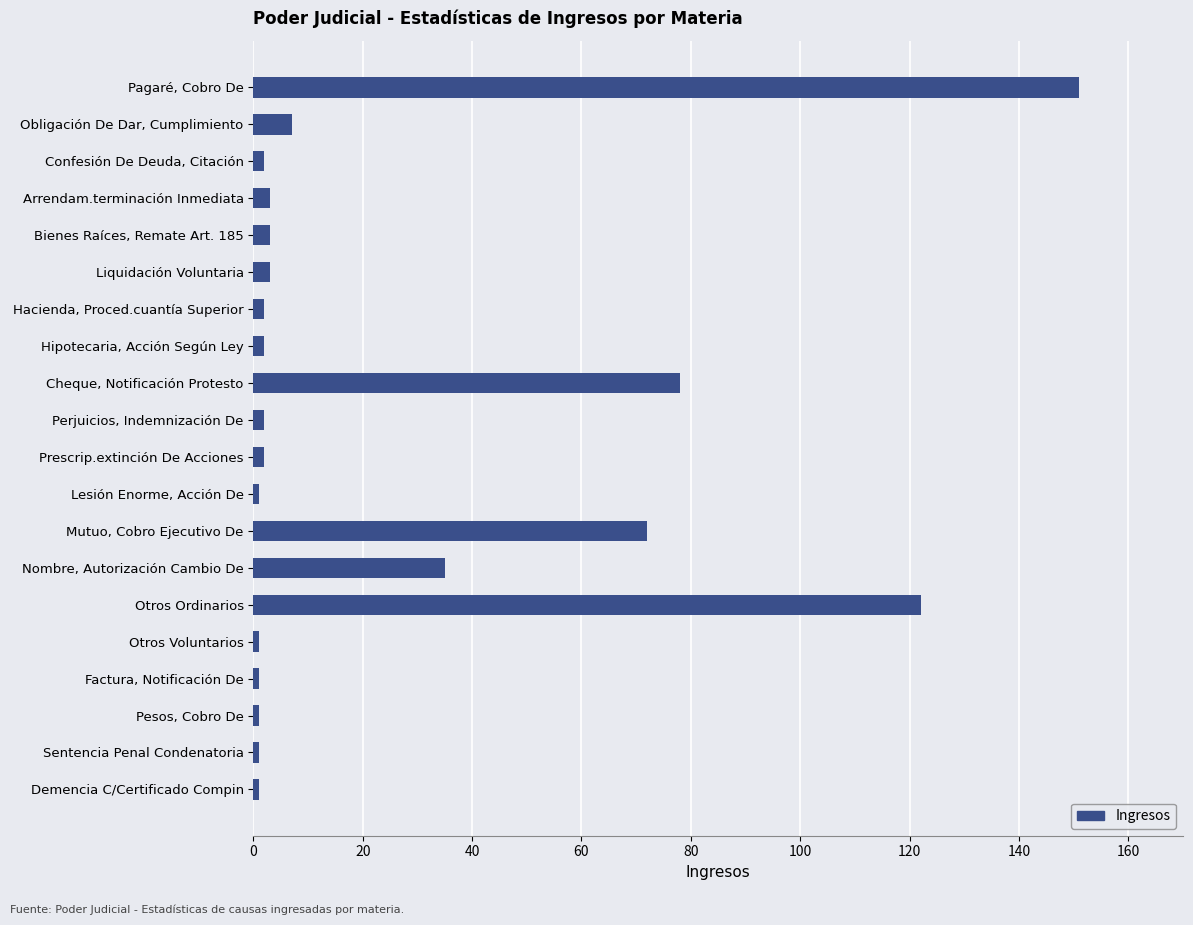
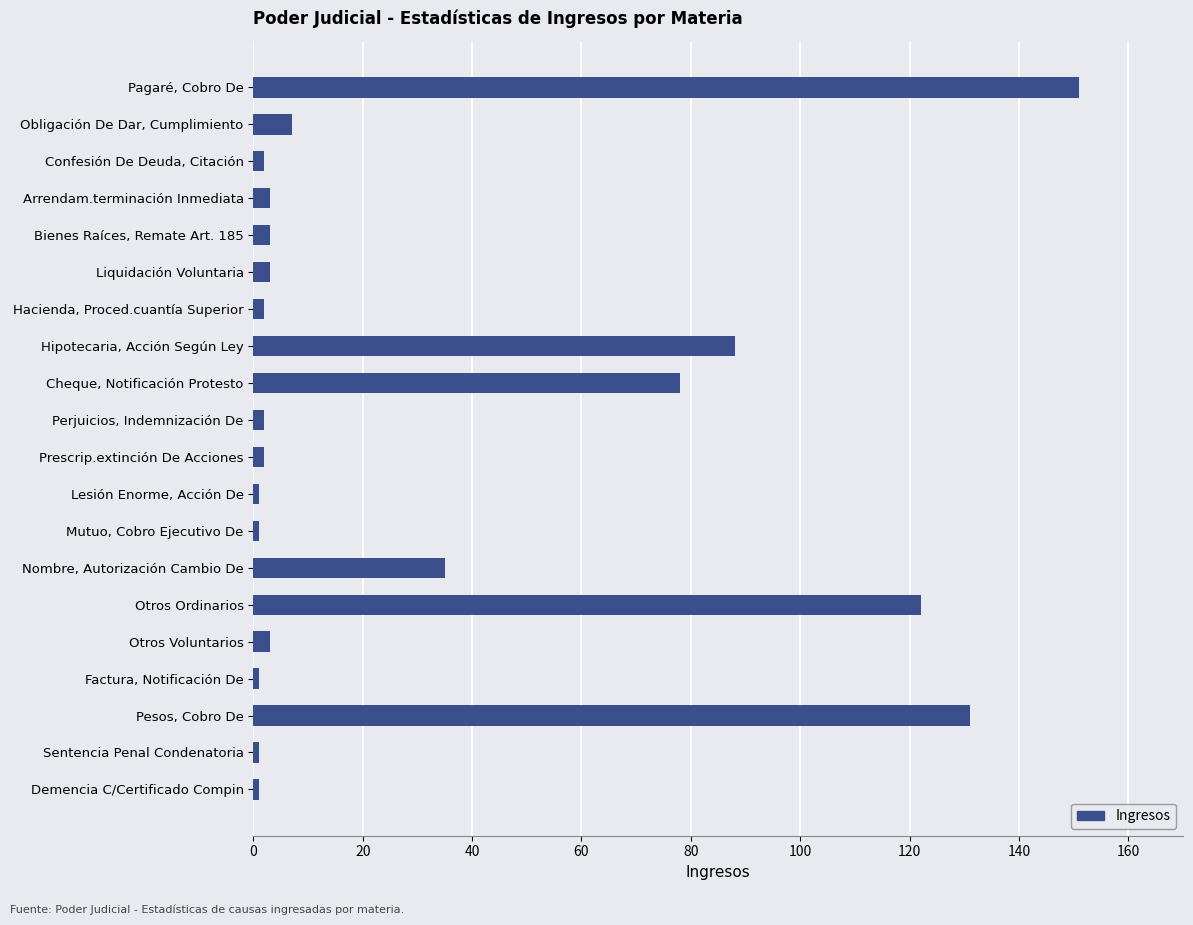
  {
    "Pagaré, Cobro De": 151,
    "Obligación De Dar, Cumplimiento": 7,
    "Confesión De Deuda, Citación": 2,
    "Arrendam.terminación Inmediata": 3,
    "Bienes Raíces, Remate Art. 185": 3,
    "Liquidación Voluntaria": 3,
    "Hacienda, Proced.cuantía Superior": 2,
-   "Hipotecaria, Acción Según Ley": 2,
+   "Hipotecaria, Acción Según Ley": 88,
    "Cheque, Notificación Protesto": 78,
    "Perjuicios, Indemnización De": 2,
    "Prescrip.extinción De Acciones": 2,
    "Lesión Enorme, Acción De": 1,
-   "Mutuo, Cobro Ejecutivo De": 72,
+   "Mutuo, Cobro Ejecutivo De": 1,
    "Nombre, Autorización Cambio De": 35,
    "Otros Ordinarios": 122,
-   "Otros Voluntarios": 1,
+   "Otros Voluntarios": 3,
    "Factura, Notificación De": 1,
-   "Pesos, Cobro De": 1,
+   "Pesos, Cobro De": 131,
    "Sentencia Penal Condenatoria": 1,
    "Demencia C/Certificado Compin": 1
  }
